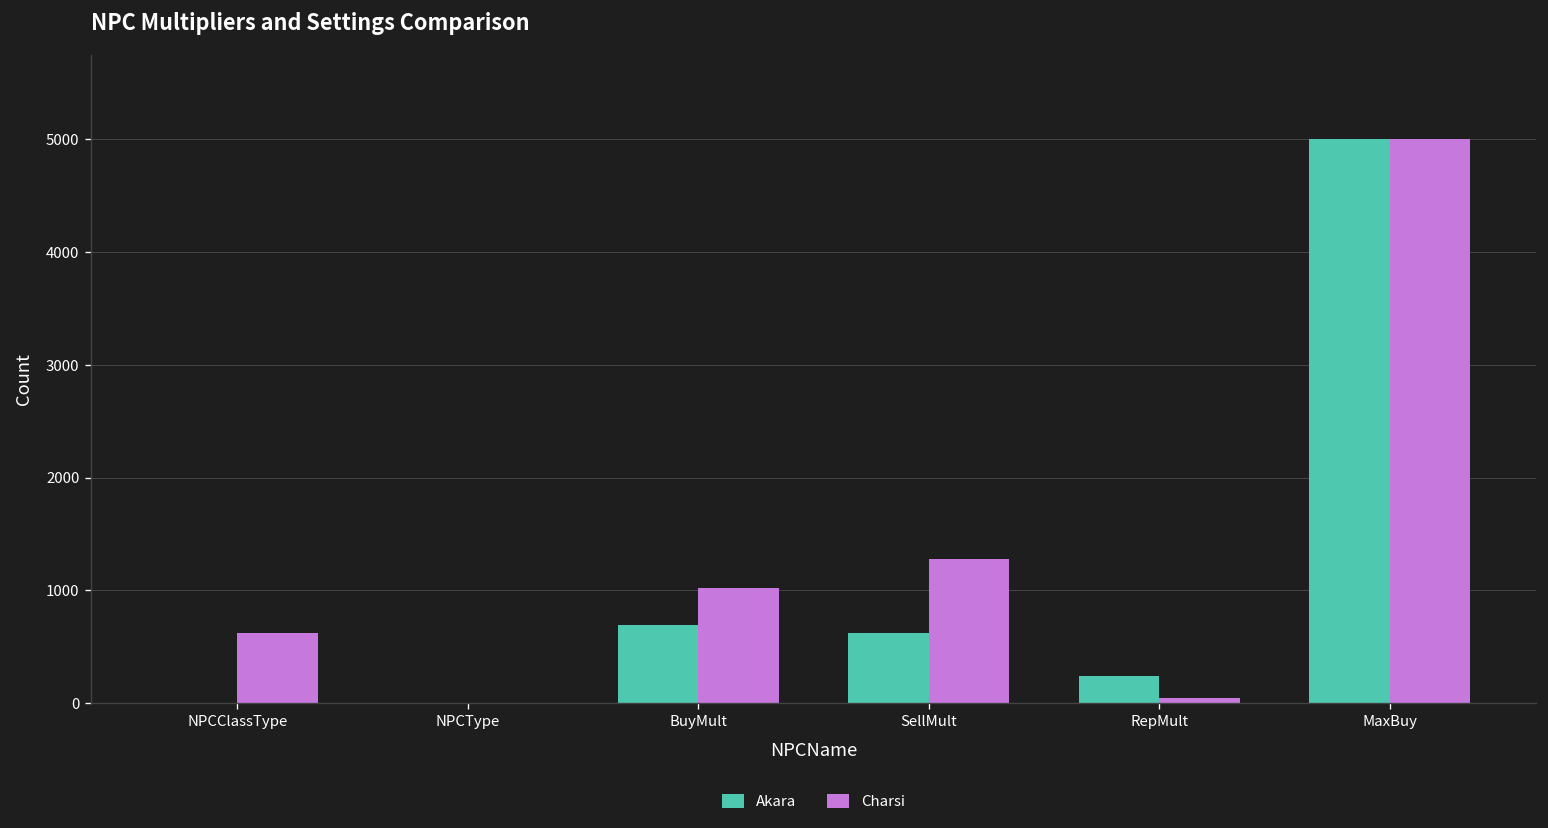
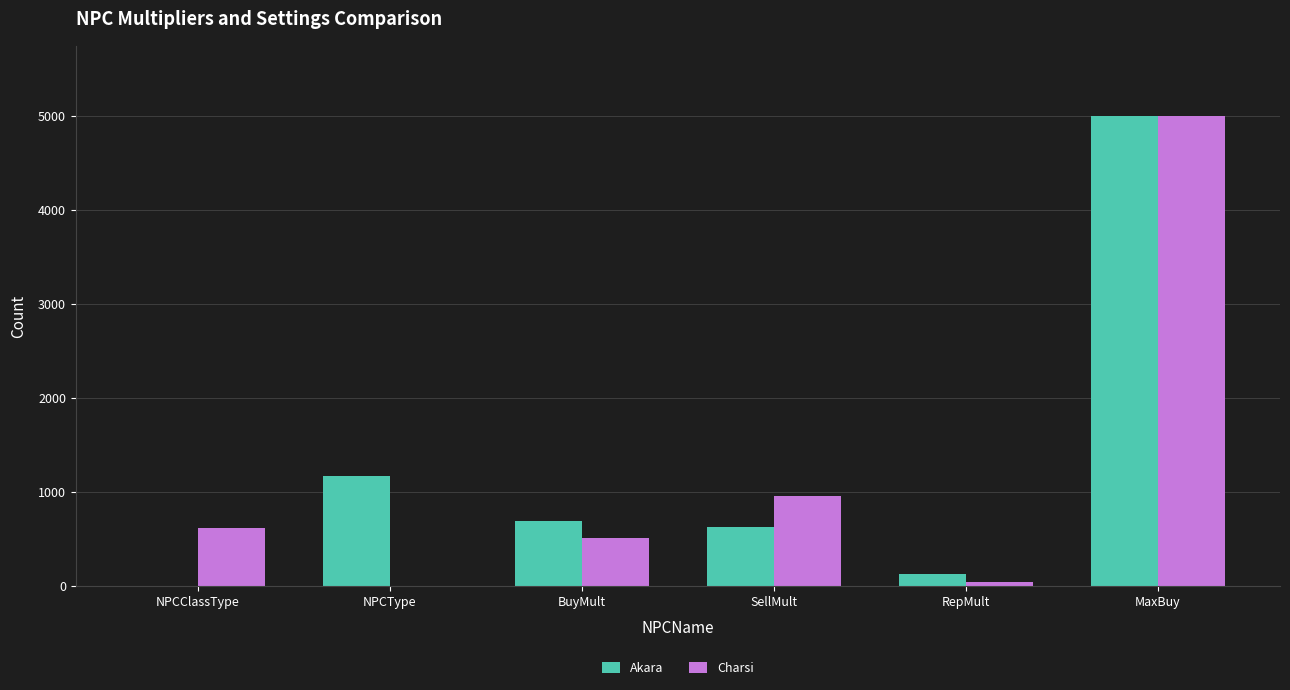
  {
    "Akara": {
      "NPCClassType": 0,
-     "NPCType": 0,
+     "NPCType": 1200,
      "BuyMult": 700,
      "SellMult": 600,
-     "RepMult": 200,
+     "RepMult": 100,
      "MaxBuy": 5000
    },
    "Charsi": {
      "NPCClassType": 600,
-     "BuyMult": 1000,
-     "SellMult": 1300,
+     "BuyMult": 500,
+     "SellMult": 1000,
      "RepMult": 0,
      "MaxBuy": 5000
    }
  }
